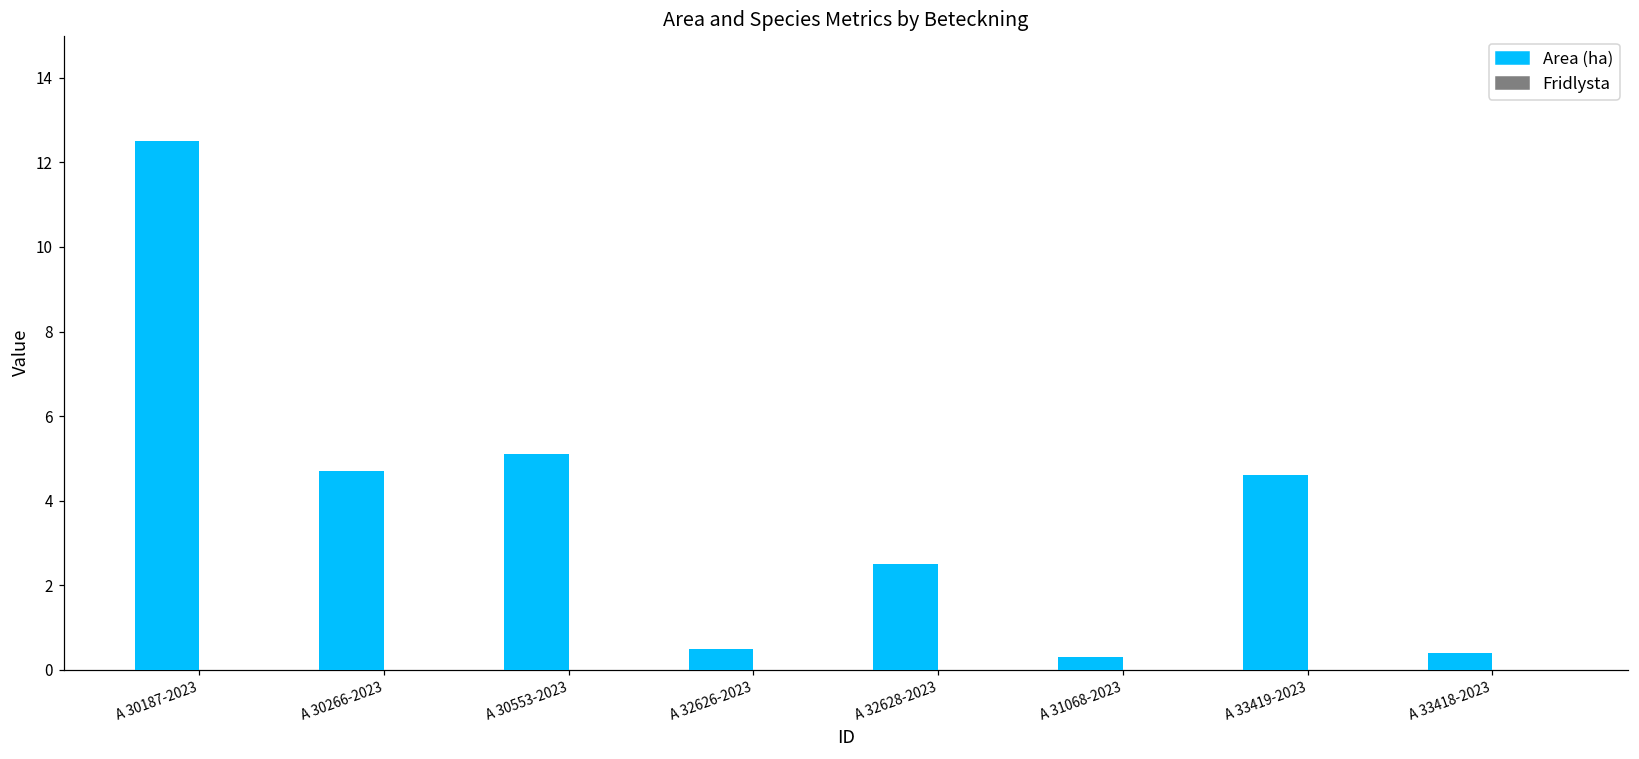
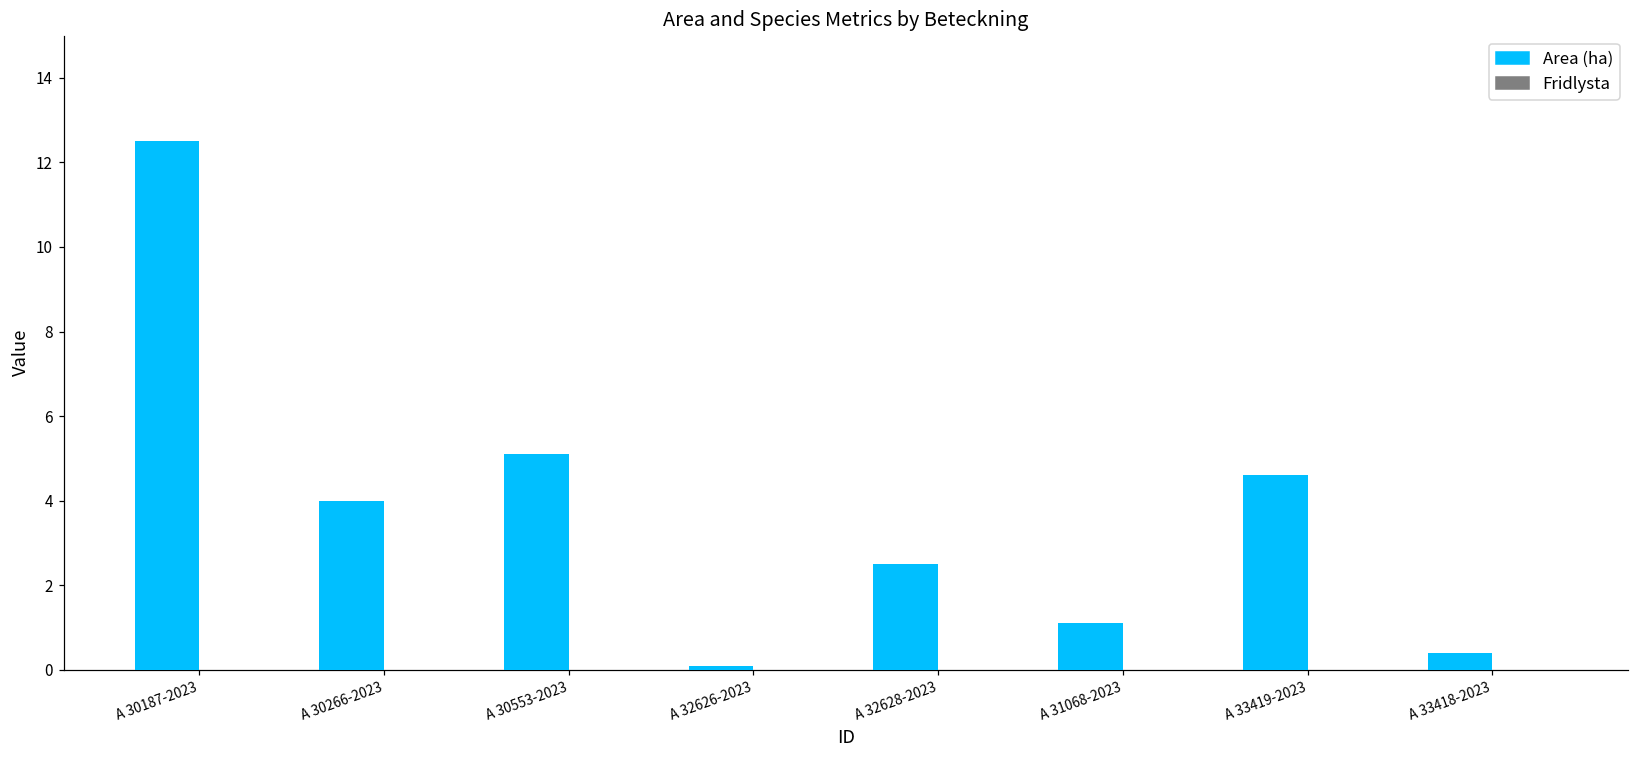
  {
    "Area (ha)": {
      "A 30187-2023": 12.5,
-     "A 30266-2023": 4.7,
+     "A 30266-2023": 4.0,
      "A 30553-2023": 5.1,
-     "A 32626-2023": 0.5,
+     "A 32626-2023": 0.1,
      "A 32628-2023": 2.5,
-     "A 31068-2023": 0.3,
+     "A 31068-2023": 1.1,
      "A 33419-2023": 4.6,
      "A 33418-2023": 0.4
    },
    "Fridlysta": {
      "A 30187-2023": 0.0,
      "A 30266-2023": 0.0,
      "A 30553-2023": 0.0,
      "A 32626-2023": 0.0,
      "A 32628-2023": 0.0,
      "A 31068-2023": 0.0,
      "A 33419-2023": 0.0,
      "A 33418-2023": 0.0
    }
  }
